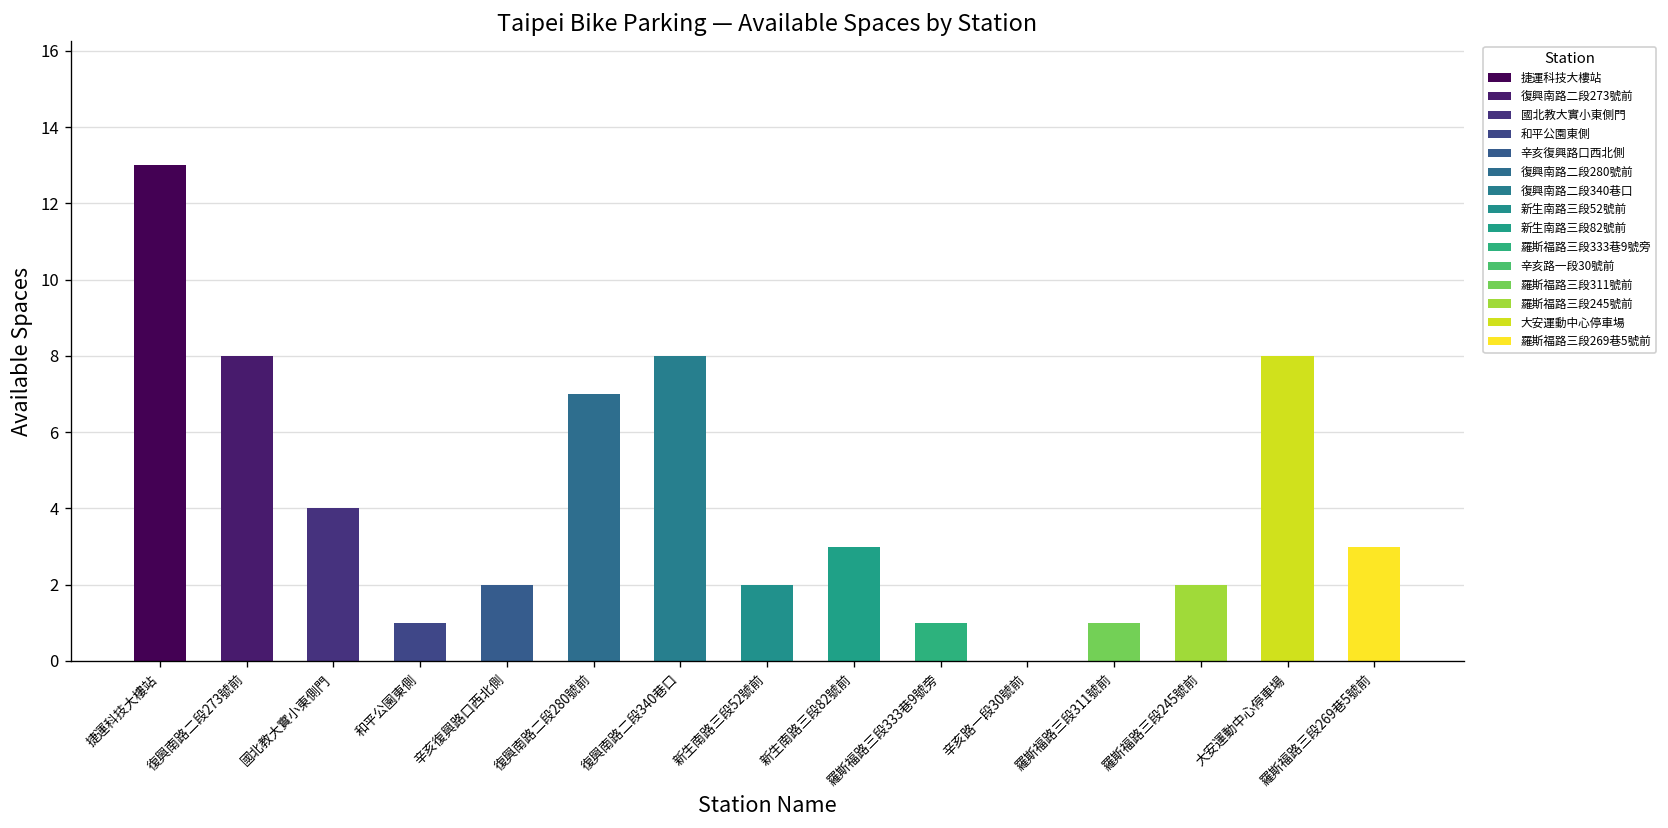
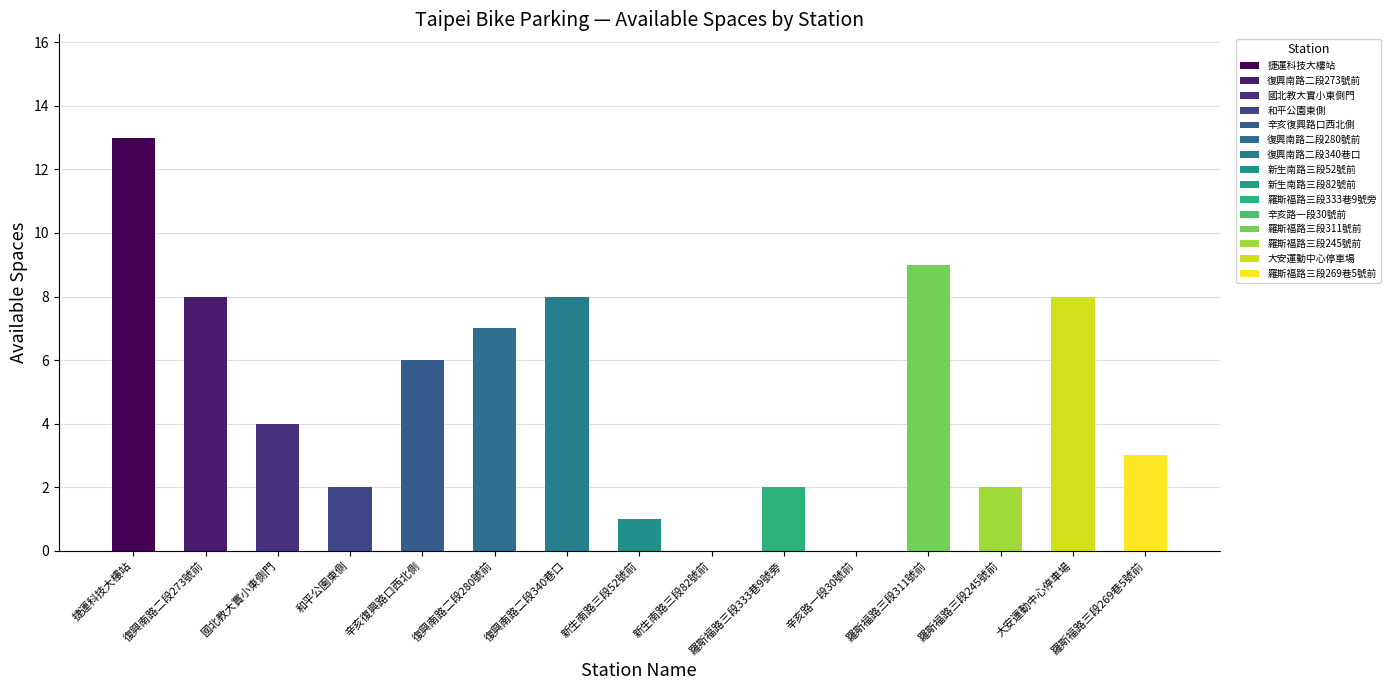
  {
    "捷運科技大樓站": 13,
    "復興南路二段273號前": 8,
    "國北教大實小東側門": 4,
-   "和平公園東側": 1,
-   "辛亥復興路口西北側": 2,
+   "和平公園東側": 2,
+   "辛亥復興路口西北側": 6,
    "復興南路二段280號前": 7,
    "復興南路二段340巷口": 8,
-   "新生南路三段52號前": 2,
-   "新生南路三段82號前": 3,
-   "羅斯福路三段333巷9號旁": 1,
+   "新生南路三段52號前": 1,
+   "新生南路三段82號前": 0,
+   "羅斯福路三段333巷9號旁": 2,
    "辛亥路一段30號前": 0,
-   "羅斯福路三段311號前": 1,
+   "羅斯福路三段311號前": 9,
    "羅斯福路三段245號前": 2,
    "大安運動中心停車場": 8,
    "羅斯福路三段269巷5號前": 3
  }
